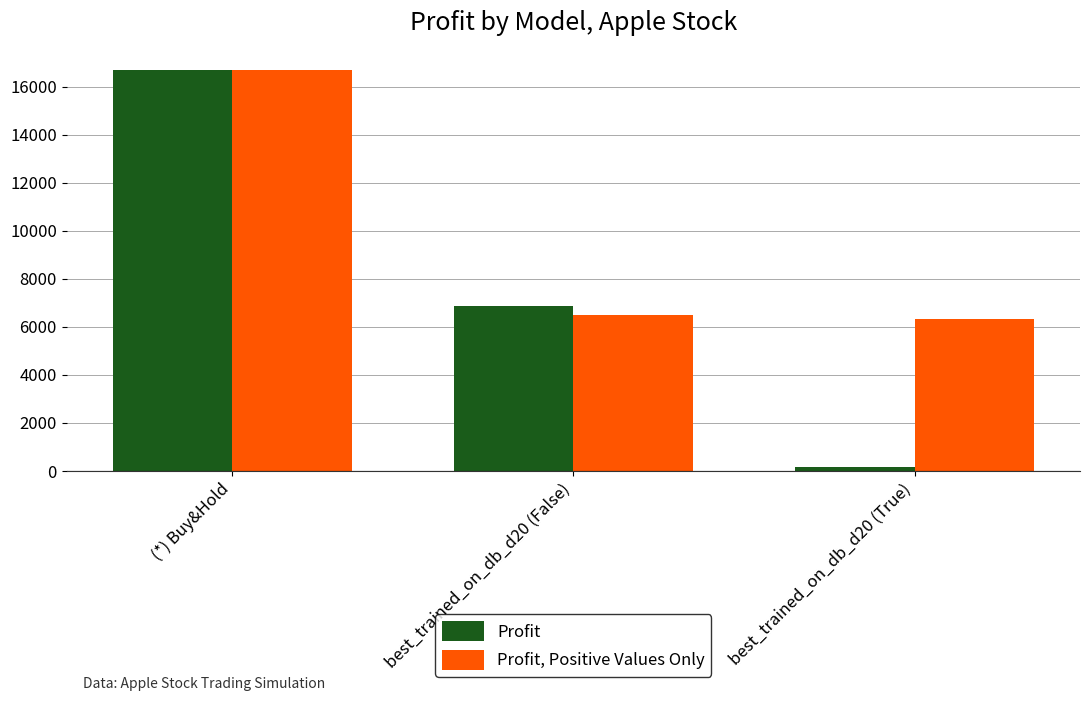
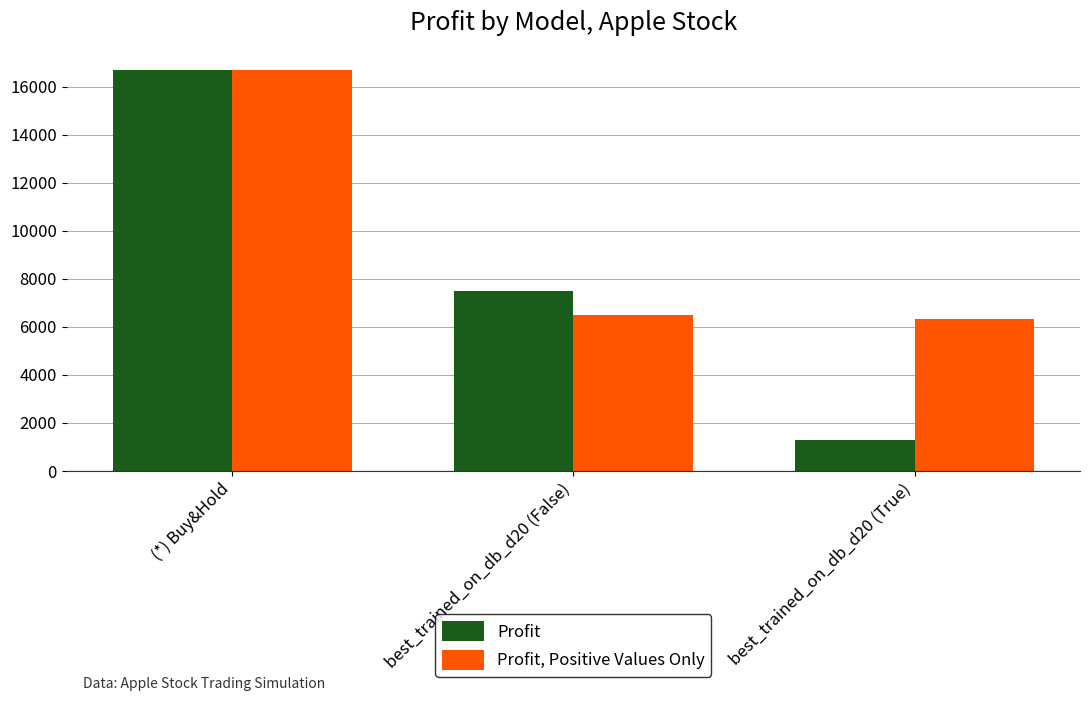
  {
    "Profit": {
      "(*) Buy&Hold": 16700,
-     "best_trained_on_db_d20 (False)": 6900,
-     "best_trained_on_db_d20 (True)": 200
+     "best_trained_on_db_d20 (False)": 7500,
+     "best_trained_on_db_d20 (True)": 1300
    },
    "Profit, Positive Values Only": {
      "(*) Buy&Hold": 16700,
      "best_trained_on_db_d20 (False)": 6500,
      "best_trained_on_db_d20 (True)": 6300
    }
  }
